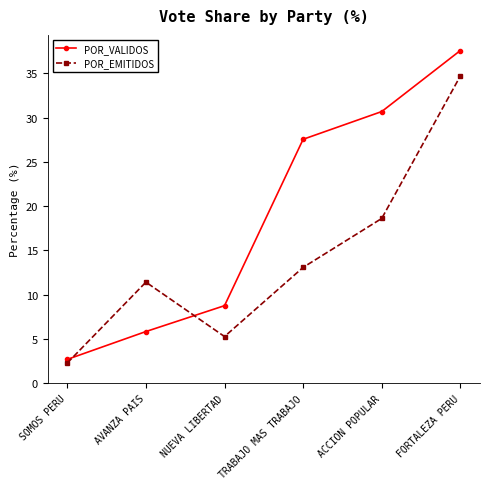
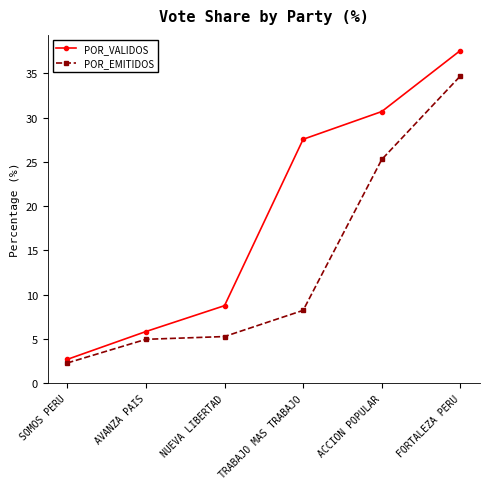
  {
    "POR_VALIDOS": {
      "SOMOS PERU": 3,
      "AVANZA PAIS": 6,
      "NUEVA LIBERTAD": 9,
      "TRABAJO MAS TRABAJO": 28,
      "ACCION POPULAR": 31,
      "FORTALEZA PERU": 38
    },
    "POR_EMITIDOS": {
      "SOMOS PERU": 2,
-     "AVANZA PAIS": 11,
+     "AVANZA PAIS": 5,
      "NUEVA LIBERTAD": 5,
-     "TRABAJO MAS TRABAJO": 13,
-     "ACCION POPULAR": 19,
+     "TRABAJO MAS TRABAJO": 8,
+     "ACCION POPULAR": 25,
      "FORTALEZA PERU": 35
    }
  }
